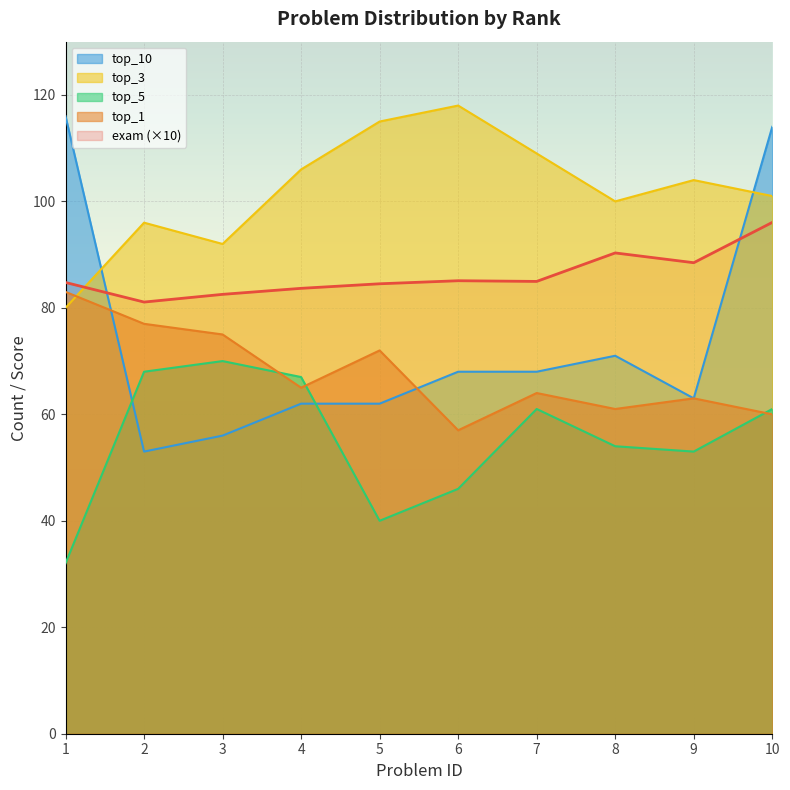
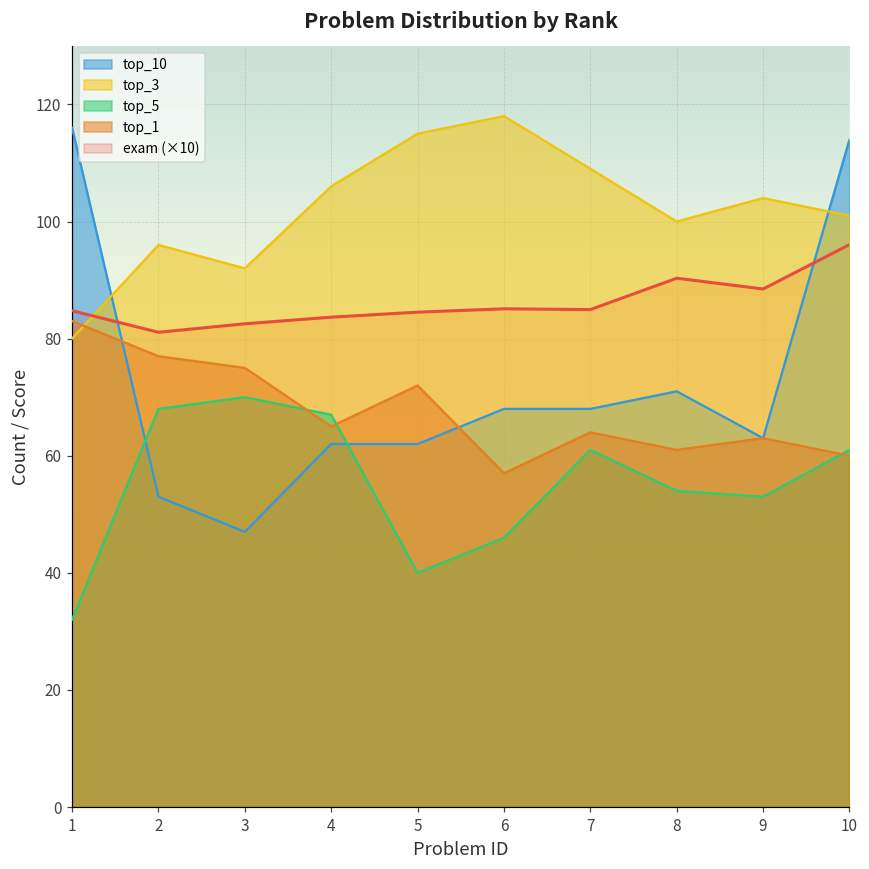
  {
    "top_10": {
      "1": 116,
      "2": 53,
-     "3": 56,
+     "3": 47,
      "4": 62,
      "5": 62,
      "6": 68,
      "7": 68,
      "8": 71,
      "10": 114
    },
    "top_3": {
      "1": 80,
      "2": 96,
      "3": 92,
      "4": 106,
      "5": 115,
      "6": 118,
      "7": 109,
      "8": 100,
      "9": 104,
      "10": 101
    },
    "top_5": {
      "1": 32,
      "2": 68,
      "3": 70,
      "4": 67,
      "5": 40,
      "6": 46,
      "7": 61,
      "8": 54,
      "9": 53,
      "10": 61
    }
  }
